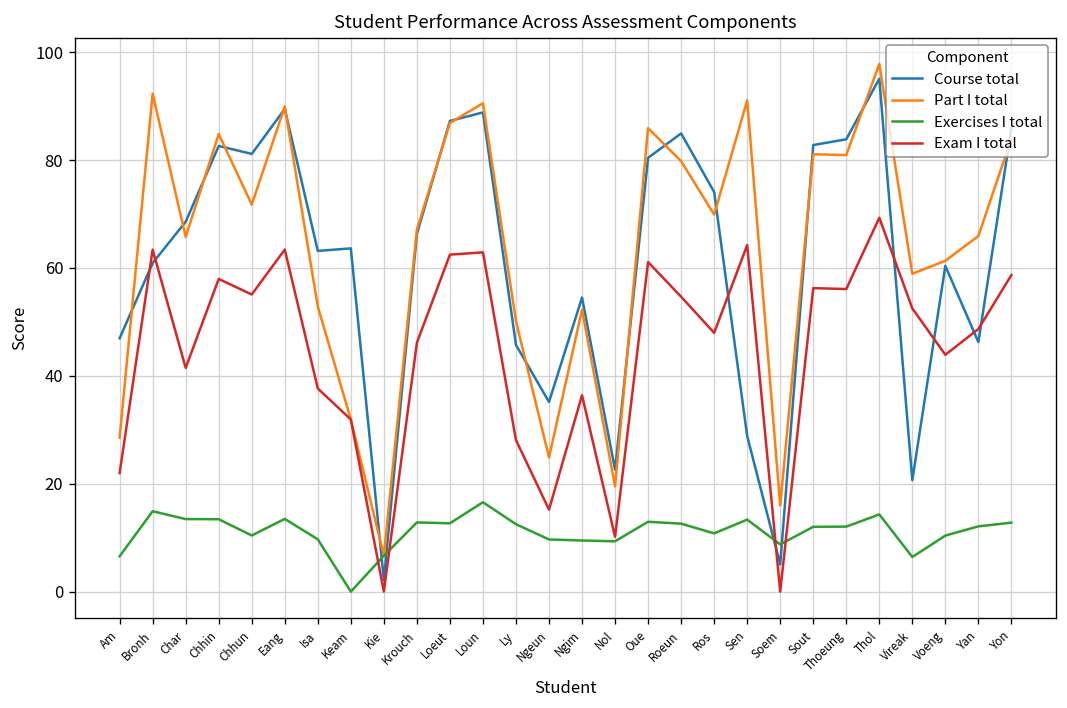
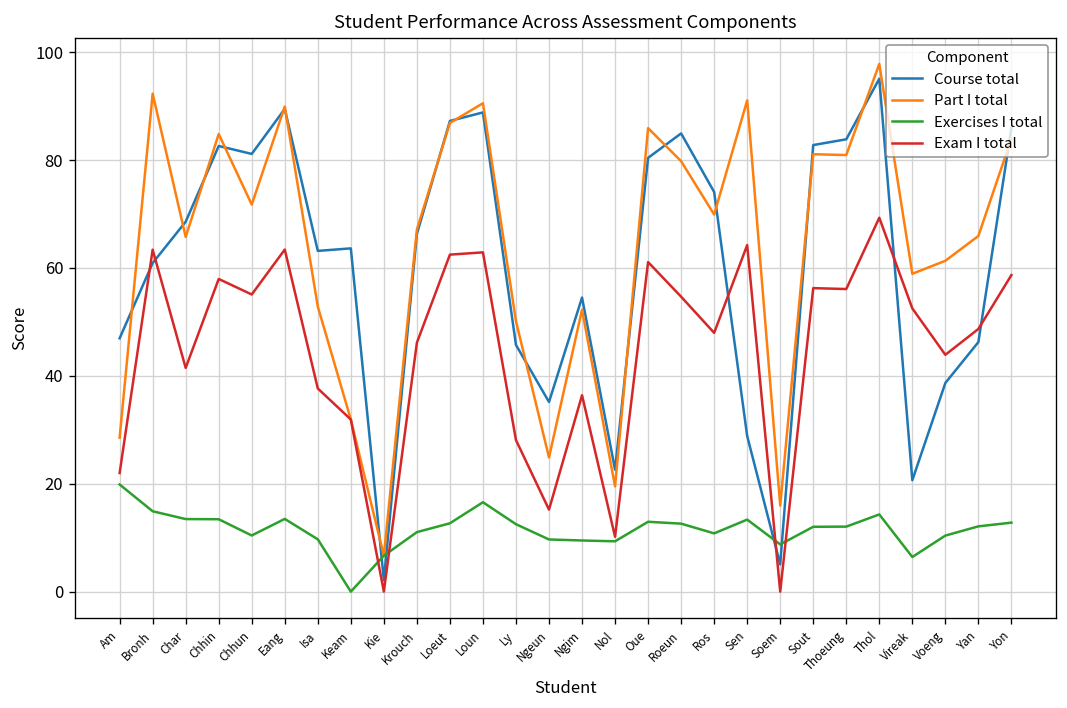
  {
    "Course total": {
      "Am": 47,
      "Bronh": 61,
      "Char": 69,
      "Chhin": 83,
      "Chhun": 81,
      "Isa": 63,
      "Keam": 64,
      "Kie": 2,
      "Krouch": 66,
      "Loun": 89,
      "Ly": 46,
      "Ngeun": 35,
      "Ngim": 55,
      "Nol": 23,
      "Oue": 80,
      "Roeun": 85,
      "Ros": 74,
      "Sen": 29,
      "Soem": 5,
      "Sout": 83,
      "Thoeung": 84,
      "Thol": 95,
      "Vireak": 21,
-     "Voeng": 60,
+     "Voeng": 39,
      "Yan": 46
    },
    "Part I total": {
      "Am": 29,
      "Bronh": 92,
      "Char": 66,
      "Chhin": 85,
      "Chhun": 72,
      "Isa": 53,
      "Krouch": 67,
      "Loun": 91,
      "Ly": 50,
      "Ngeun": 25,
      "Ngim": 52,
      "Nol": 20,
      "Oue": 86,
      "Roeun": 80,
      "Ros": 70,
      "Sen": 91,
      "Soem": 16,
      "Sout": 81,
      "Thoeung": 81,
      "Thol": 98,
      "Vireak": 59,
      "Voeng": 61,
      "Yan": 66
    },
    "Exercises I total": {
-     "Am": 7,
+     "Am": 20,
      "Bronh": 15,
      "Char": 13,
      "Chhin": 13,
      "Chhun": 10,
      "Eang": 13,
      "Isa": 10,
      "Keam": 0,
-     "Krouch": 13,
+     "Krouch": 11,
      "Loeut": 13,
      "Loun": 17,
      "Ly": 13,
      "Ngeun": 10,
      "Ngim": 9,
      "Nol": 9,
      "Oue": 13,
      "Roeun": 13,
      "Ros": 11,
      "Sen": 13,
      "Soem": 9,
      "Sout": 12,
      "Thoeung": 12,
      "Thol": 14,
      "Vireak": 6,
      "Voeng": 10,
      "Yan": 12,
      "Yon": 13
    },
    "Exam I total": {
      "Am": 22,
      "Bronh": 63,
      "Char": 41,
      "Chhin": 58,
      "Chhun": 55,
      "Eang": 63,
      "Isa": 38,
      "Kie": 0,
      "Krouch": 46,
      "Loeut": 62,
      "Loun": 63,
      "Ly": 28,
      "Ngeun": 15,
      "Ngim": 36,
      "Nol": 10,
      "Oue": 61,
      "Roeun": 55,
      "Ros": 48,
      "Sen": 64,
      "Soem": 0,
      "Sout": 56,
      "Thoeung": 56,
      "Thol": 69,
      "Vireak": 53,
      "Voeng": 44,
      "Yan": 49,
      "Yon": 59
    }
  }
